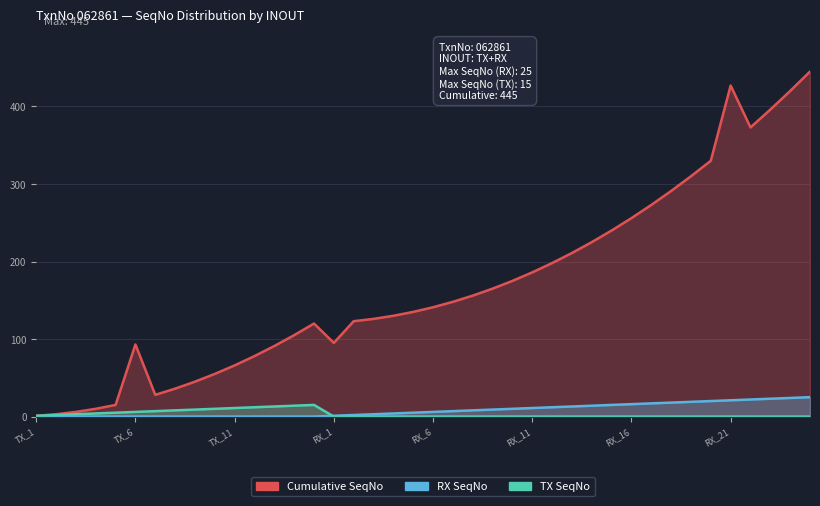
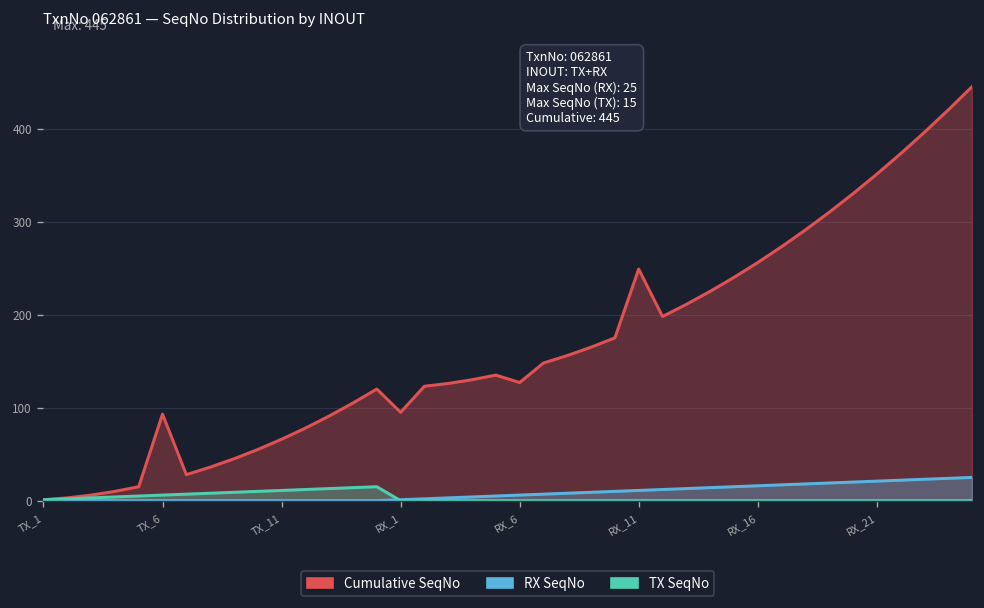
  {
    "Cumulative SeqNo": {
      "TX_6": 90,
      "TX_11": 70,
      "RX_1": 100,
-     "RX_6": 140,
-     "RX_11": 190,
+     "RX_6": 130,
+     "RX_11": 250,
      "RX_16": 260,
-     "RX_21": 430
+     "RX_21": 350
    }
  }
